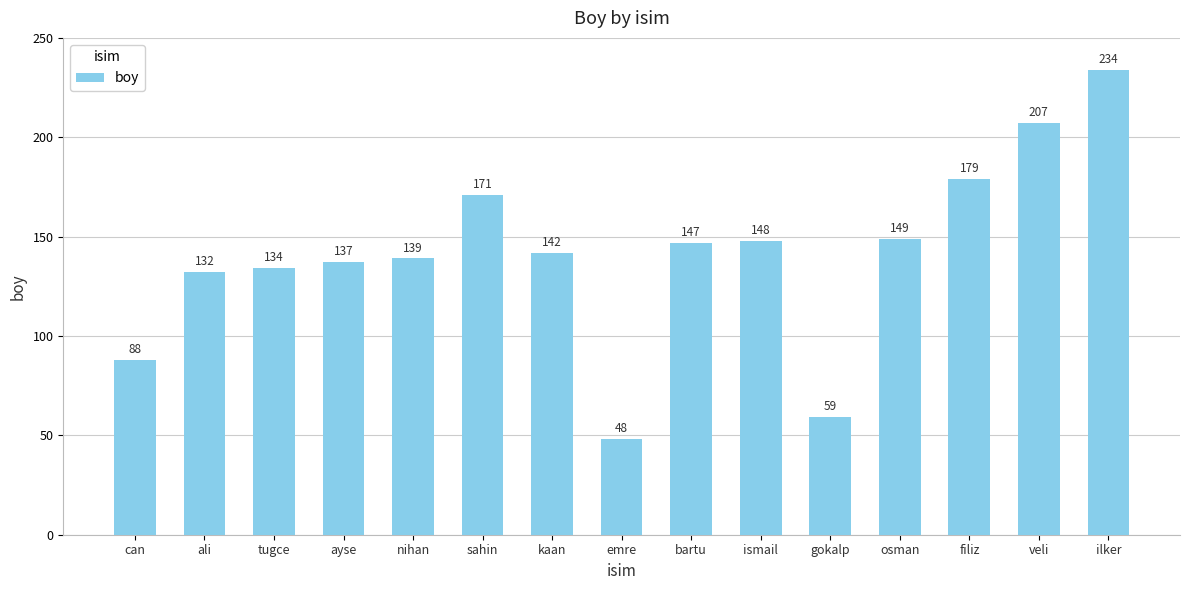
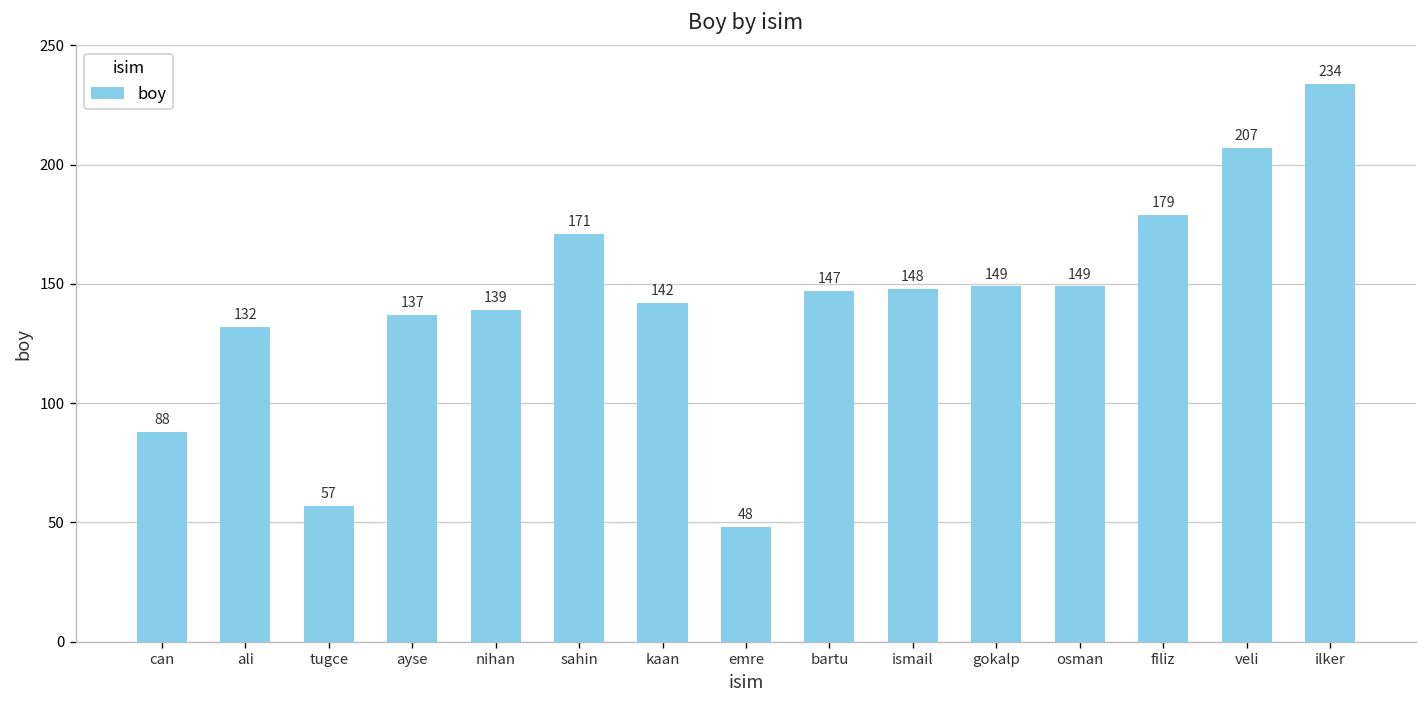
  {
    "can": 88,
    "ali": 132,
-   "tugce": 134,
+   "tugce": 57,
    "ayse": 137,
    "nihan": 139,
    "sahin": 171,
    "kaan": 142,
    "emre": 48,
    "bartu": 147,
    "ismail": 148,
-   "gokalp": 59,
+   "gokalp": 149,
    "osman": 149,
    "filiz": 179,
    "veli": 207,
    "ilker": 234
  }
